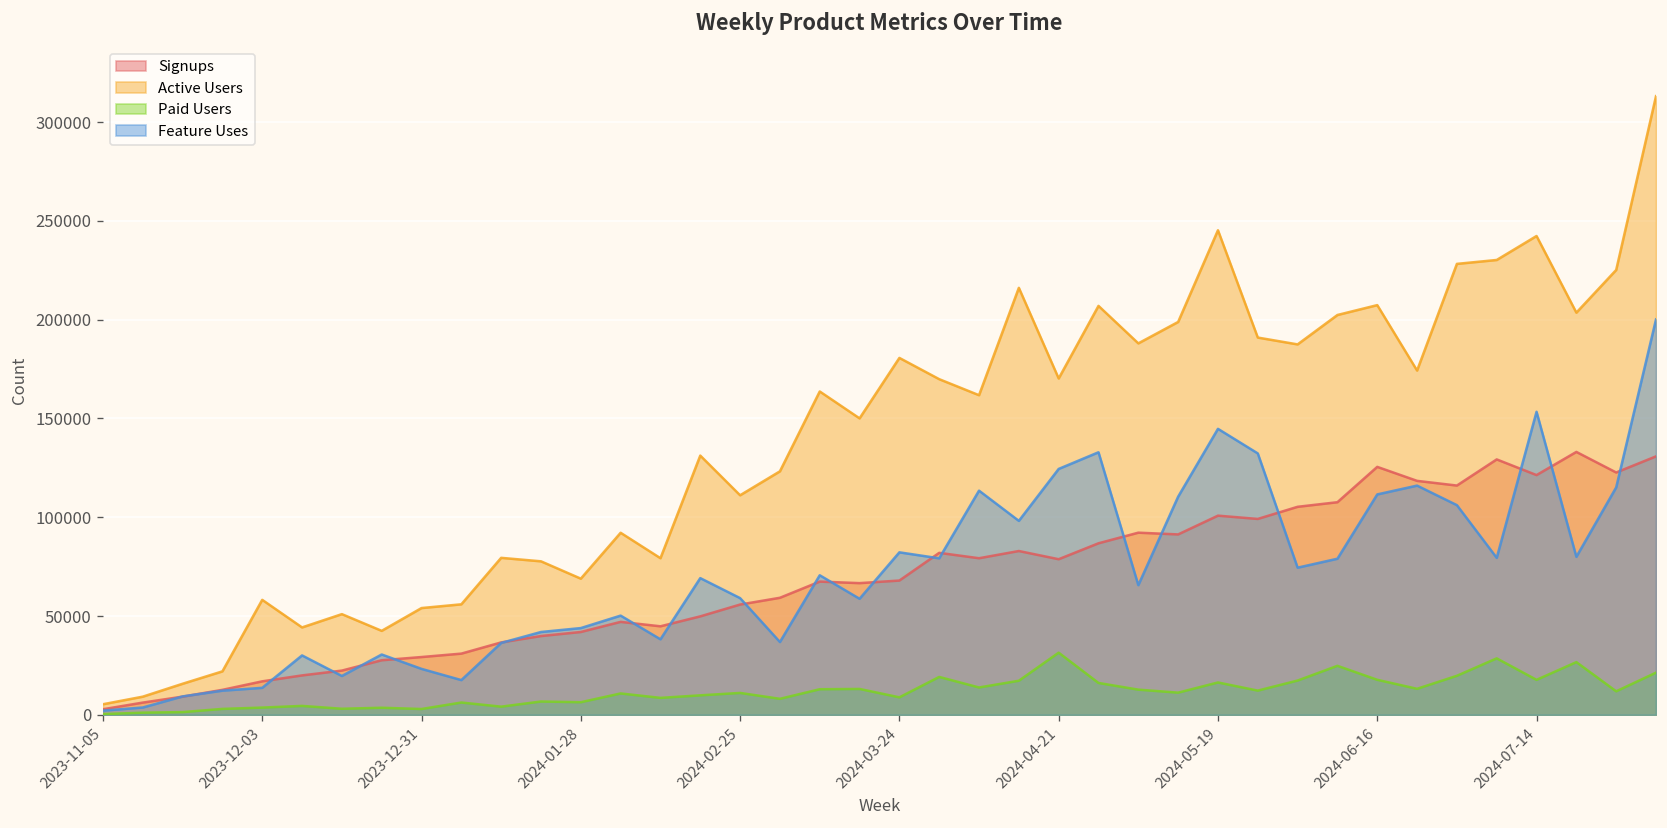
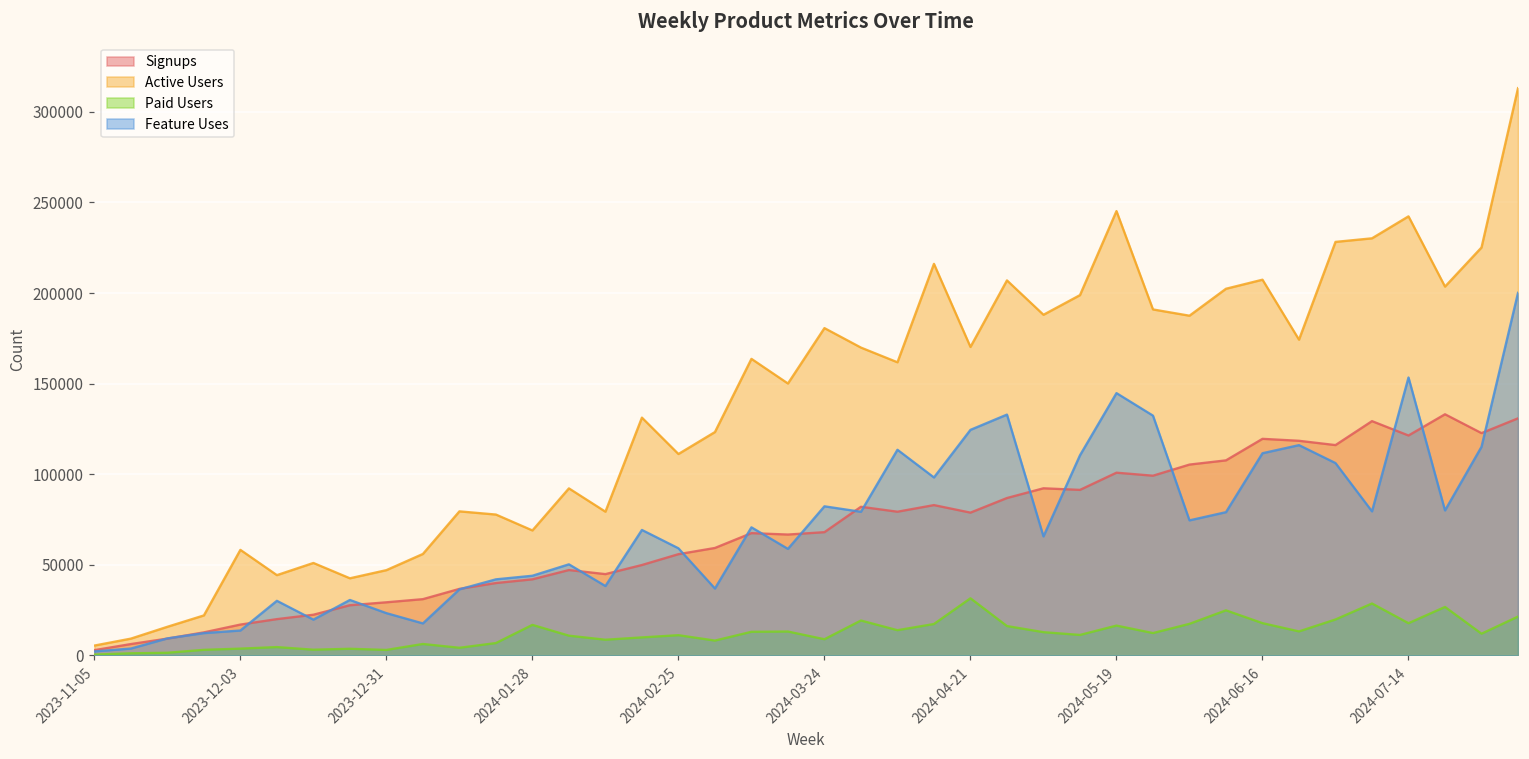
  {
    "Signups": {
      "2023-12-03": 17000,
      "2023-12-31": 29000,
      "2024-01-28": 42000,
      "2024-02-25": 56000,
      "2024-03-24": 68000,
      "2024-04-21": 79000,
      "2024-05-19": 101000,
-     "2024-06-16": 126000,
+     "2024-06-16": 120000,
      "2024-07-14": 121000
    },
    "Active Users": {
      "2023-11-05": 5000,
      "2023-12-03": 58000,
-     "2023-12-31": 54000,
+     "2023-12-31": 47000,
      "2024-01-28": 69000,
      "2024-02-25": 111000,
      "2024-03-24": 181000,
      "2024-04-21": 170000,
      "2024-05-19": 245000,
      "2024-06-16": 207000,
      "2024-07-14": 242000
    },
    "Paid Users": {
      "2023-11-05": 0,
      "2023-12-03": 4000,
      "2023-12-31": 3000,
-     "2024-01-28": 6000,
+     "2024-01-28": 17000,
      "2024-02-25": 11000,
      "2024-03-24": 9000,
      "2024-04-21": 31000,
      "2024-05-19": 16000,
      "2024-06-16": 18000,
      "2024-07-14": 18000
    },
    "Feature Uses": {
      "2023-12-03": 14000,
      "2023-12-31": 23000,
      "2024-01-28": 44000,
      "2024-02-25": 59000,
      "2024-03-24": 82000,
      "2024-04-21": 124000,
      "2024-05-19": 145000,
      "2024-06-16": 112000,
      "2024-07-14": 153000
    }
  }
